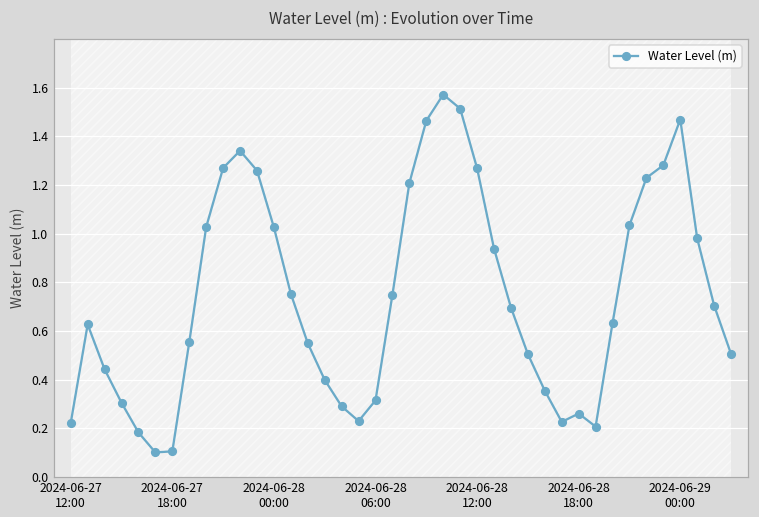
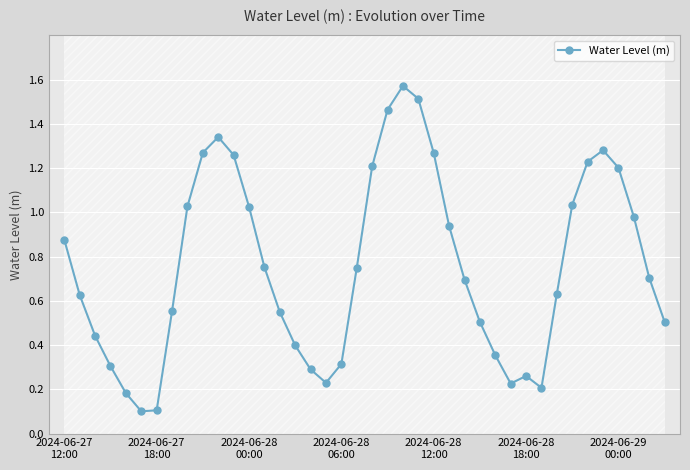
  {
    "Water Level (m)": {
-     "2024-06-27 12:00": 0.22,
+     "2024-06-27 12:00": 0.88,
      "2024-06-27 18:00": 0.11,
      "2024-06-28 00:00": 1.03,
      "2024-06-28 06:00": 0.31,
      "2024-06-28 12:00": 1.27,
      "2024-06-28 18:00": 0.26,
-     "2024-06-29 00:00": 1.47
+     "2024-06-29 00:00": 1.20
    }
  }
